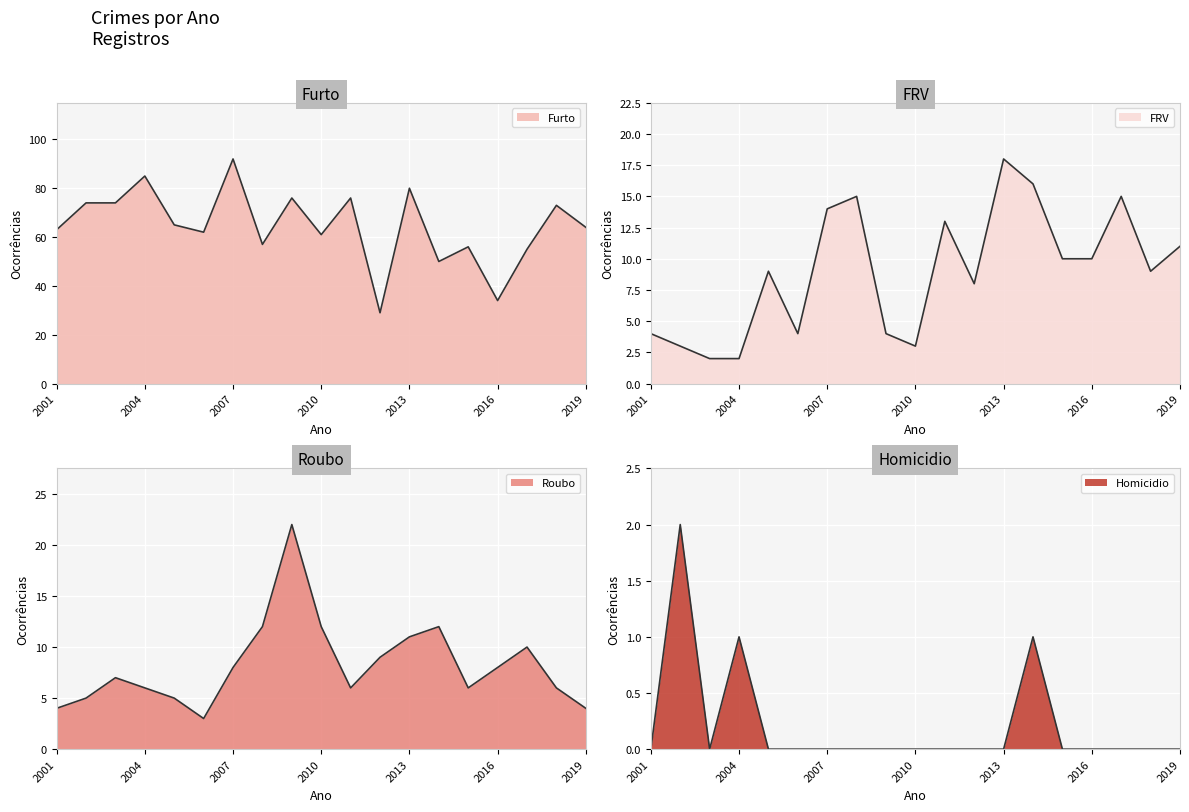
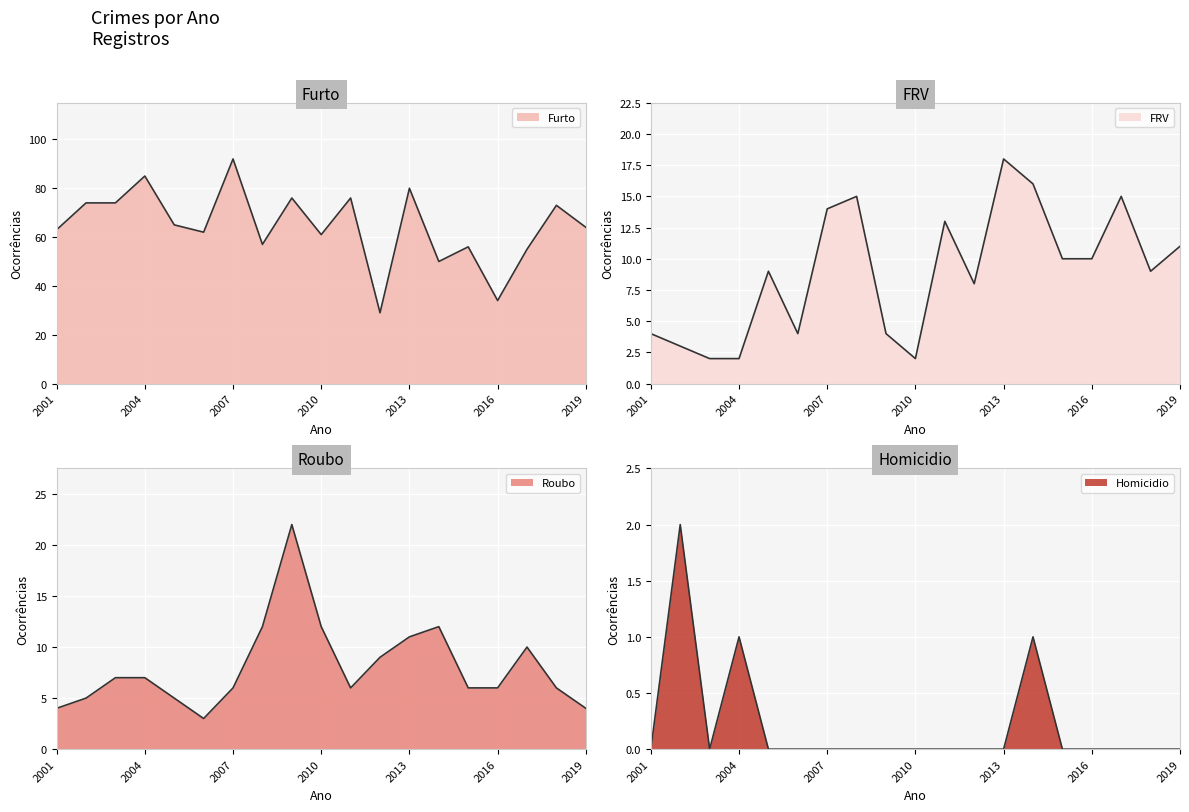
  {
    "Furto": {
      "2001": 63,
      "2004": 85,
      "2007": 92,
      "2010": 61,
      "2013": 80,
      "2016": 34,
      "2019": 64
    },
    "FRV": {
      "2001": 4,
      "2004": 2,
      "2007": 14,
-     "2010": 3,
+     "2010": 2,
      "2013": 18,
      "2016": 10,
      "2019": 11
    },
    "Roubo": {
      "2001": 4,
-     "2004": 6,
-     "2007": 8,
+     "2004": 7,
+     "2007": 6,
      "2010": 12,
      "2013": 11,
-     "2016": 8,
+     "2016": 6,
      "2019": 4
    },
    "Homicidio": {
      "2001": 0.00,
      "2004": 1.00,
      "2007": 0.00,
      "2010": 0.00,
      "2013": 0.00,
      "2016": 0.00,
      "2019": 0.00
    }
  }
